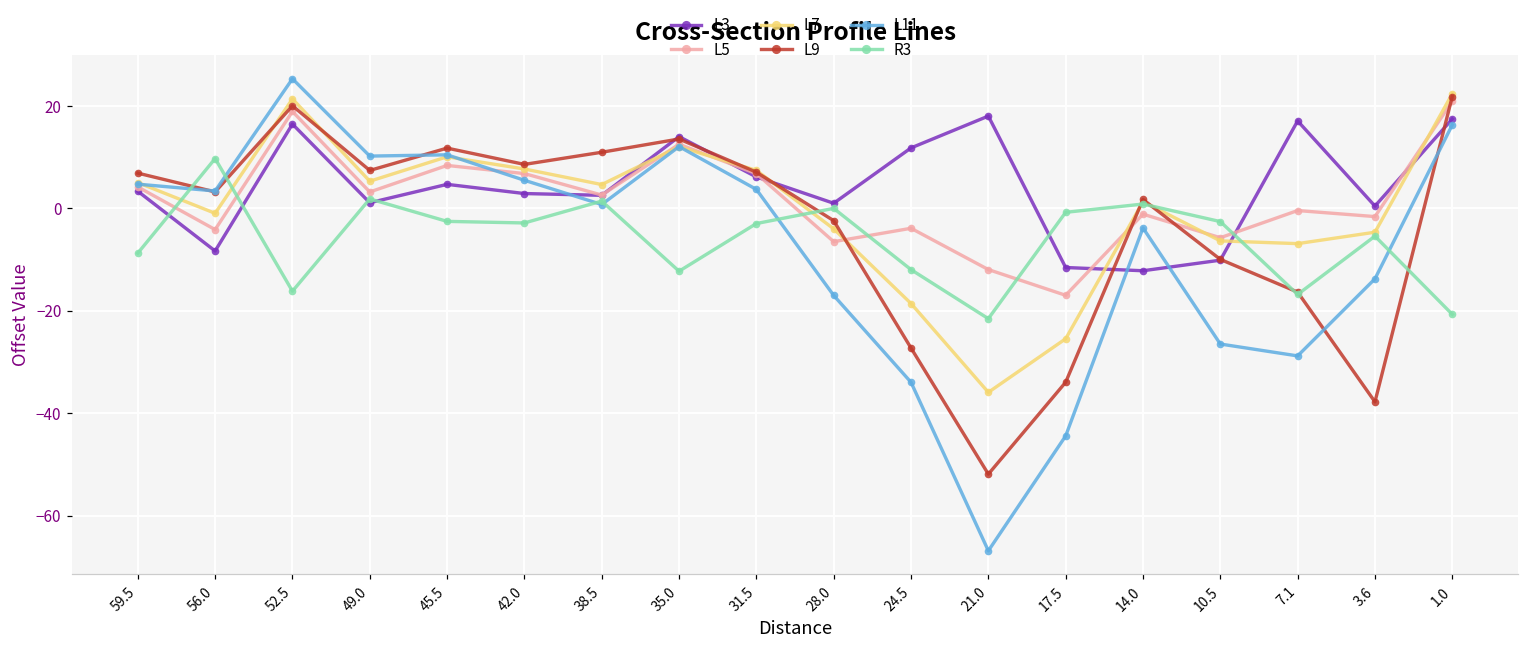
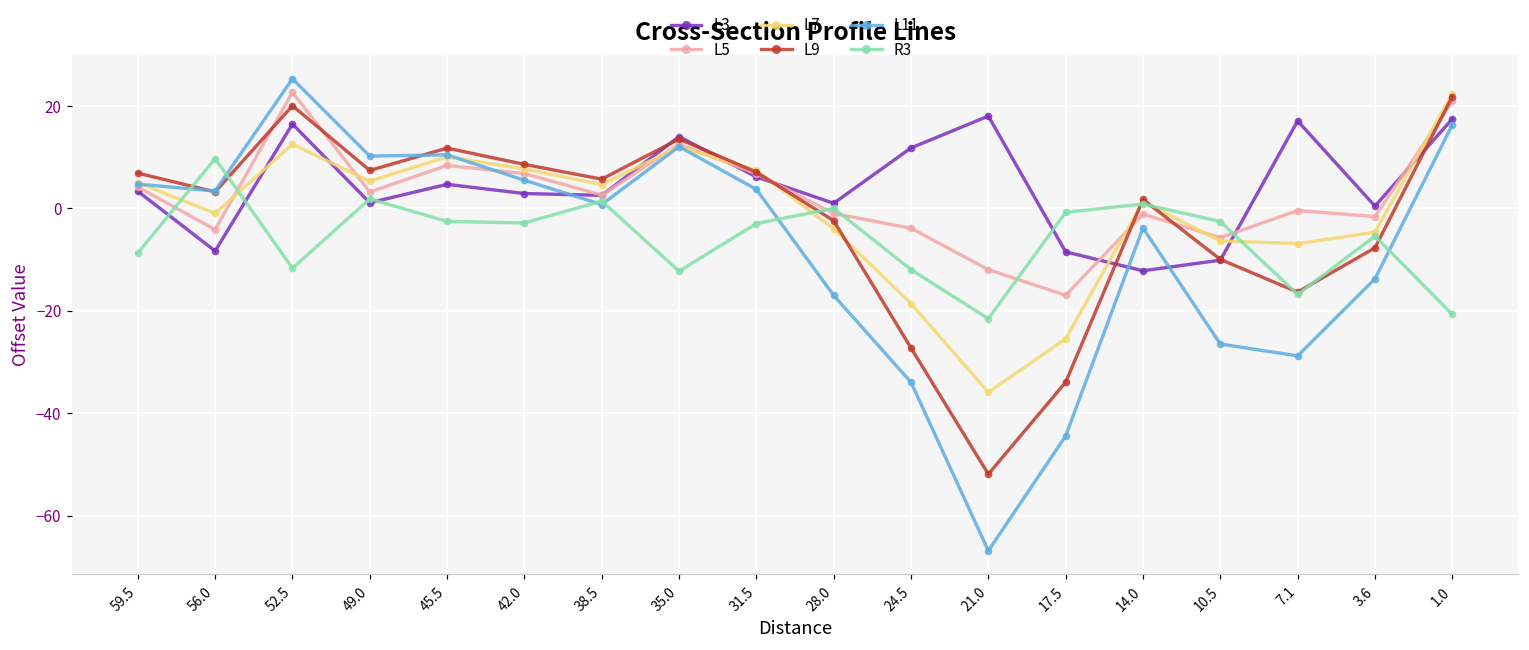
  {
    "L3": {
      "59.5": 3,
      "56.0": -8,
      "52.5": 16,
      "49.0": 1,
      "45.5": 5,
      "42.0": 3,
      "31.5": 6,
      "28.0": 1,
      "24.5": 12,
      "21.0": 18,
-     "17.5": -12,
+     "17.5": -8,
      "14.0": -12,
      "7.1": 17,
      "3.6": 0,
      "1.0": 17
    },
    "L5": {
      "56.0": -4,
-     "52.5": 19,
+     "52.5": 23,
      "49.0": 3,
      "45.5": 8,
      "42.0": 7,
-     "28.0": -7,
+     "28.0": -1,
      "24.5": -4,
      "21.0": -12,
      "17.5": -17,
      "14.0": -1,
      "10.5": -6,
      "7.1": 0,
      "3.6": -2,
      "1.0": 21
    },
    "L7": {
      "56.0": -1,
-     "52.5": 21,
+     "52.5": 13,
      "49.0": 5,
      "42.0": 8,
      "38.5": 5,
      "28.0": -4,
      "24.5": -19,
      "21.0": -36,
      "17.5": -25,
      "10.5": -6,
      "7.1": -7,
      "3.6": -5
    },
    "L9": {
      "59.5": 7,
      "52.5": 20,
      "49.0": 7,
      "45.5": 12,
      "42.0": 9,
-     "38.5": 11,
+     "38.5": 6,
      "28.0": -2,
      "24.5": -27,
      "21.0": -52,
      "17.5": -34,
-     "3.6": -38
+     "3.6": -8
    },
    "L11": {
      "52.5": 25,
      "49.0": 10,
      "42.0": 5,
      "38.5": 1,
      "31.5": 4,
      "28.0": -17,
      "24.5": -34,
      "21.0": -67,
      "17.5": -44,
      "14.0": -4,
      "10.5": -26,
      "7.1": -29,
      "3.6": -14,
      "1.0": 16
    },
    "R3": {
      "59.5": -9,
      "56.0": 10,
-     "52.5": -16,
+     "52.5": -12,
      "49.0": 2,
      "45.5": -3,
      "42.0": -3,
      "38.5": 1,
      "35.0": -12,
      "31.5": -3,
      "28.0": 0,
      "24.5": -12,
      "21.0": -22,
      "17.5": -1,
      "10.5": -3,
      "3.6": -5,
      "1.0": -21
    }
  }
